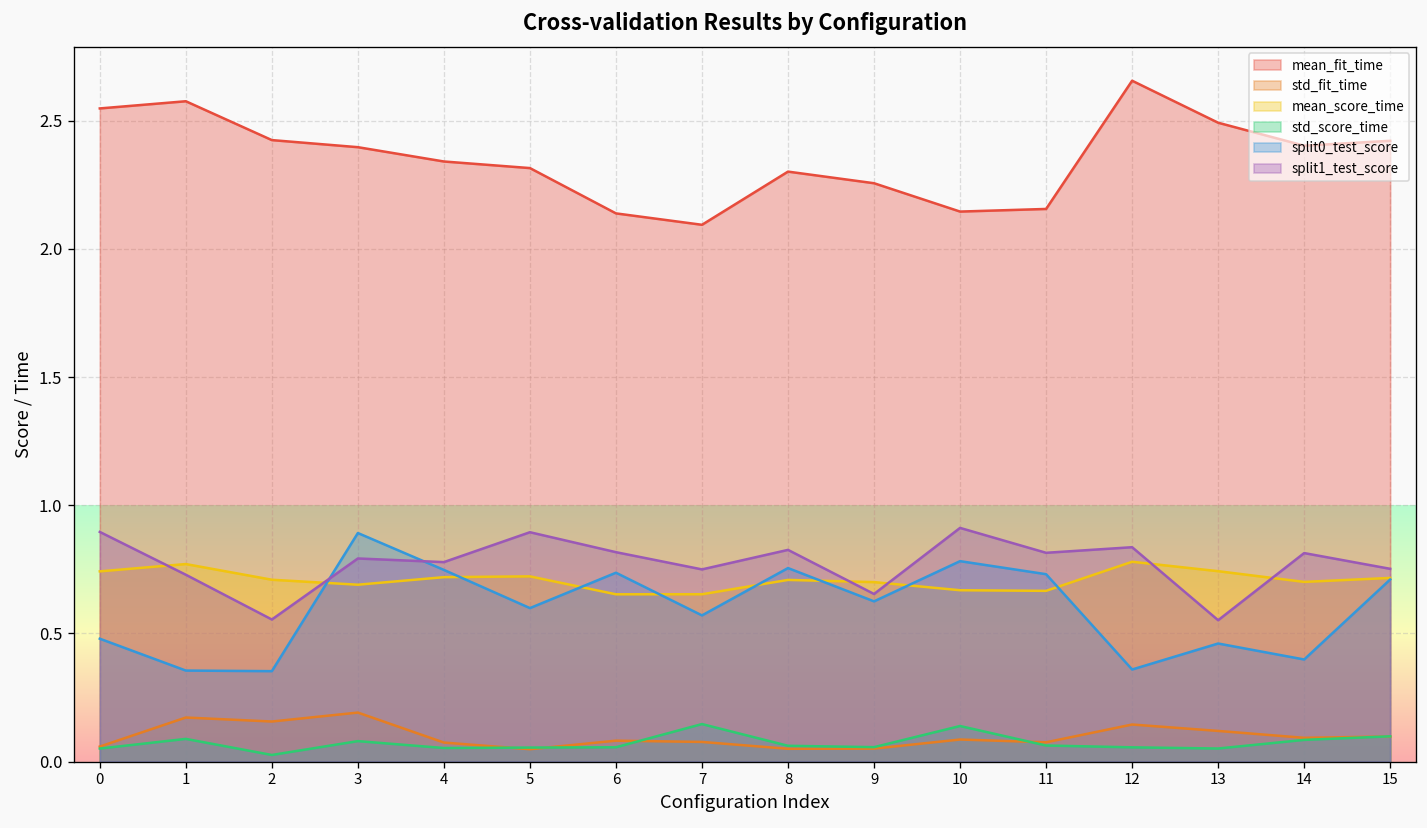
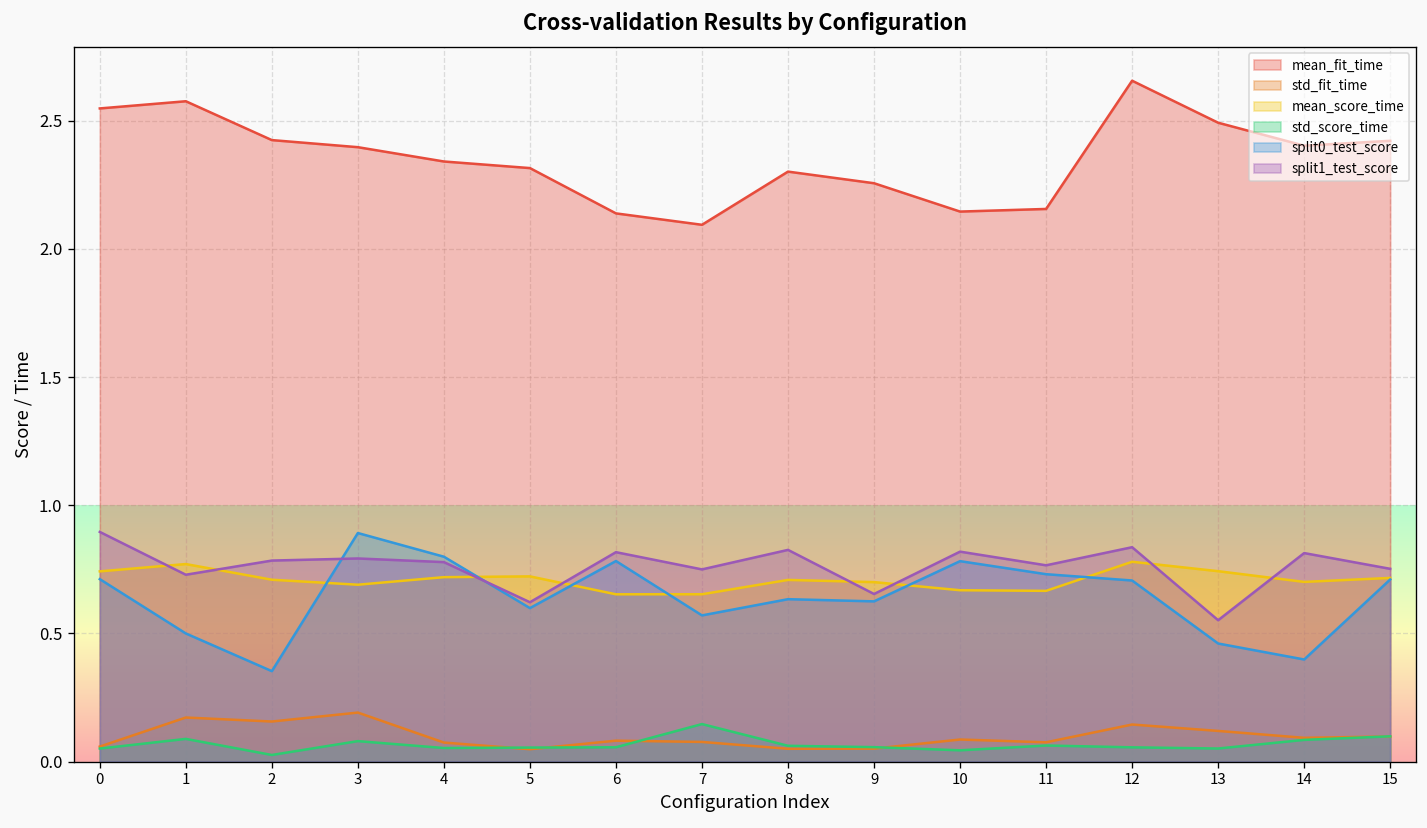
  {
    "std_score_time": {
      "1": 0.09,
      "2": 0.03,
      "3": 0.08,
      "4": 0.05,
      "6": 0.06,
      "7": 0.15,
-     "10": 0.14,
+     "10": 0.04,
      "11": 0.06,
      "12": 0.06,
      "13": 0.05
    },
    "split0_test_score": {
-     "0": 0.48,
-     "1": 0.36,
+     "0": 0.71,
+     "1": 0.50,
      "2": 0.35,
      "3": 0.89,
-     "4": 0.75,
+     "4": 0.80,
      "5": 0.60,
-     "6": 0.74,
+     "6": 0.78,
      "7": 0.57,
-     "8": 0.75,
+     "8": 0.63,
      "9": 0.63,
      "10": 0.78,
      "11": 0.73,
-     "12": 0.36,
+     "12": 0.71,
      "13": 0.46,
      "14": 0.40
    },
    "split1_test_score": {
      "0": 0.90,
      "1": 0.73,
-     "2": 0.55,
+     "2": 0.78,
      "3": 0.79,
      "4": 0.78,
-     "5": 0.89,
+     "5": 0.62,
      "6": 0.82,
      "7": 0.75,
      "8": 0.83,
      "9": 0.65,
-     "10": 0.91,
-     "11": 0.81,
+     "10": 0.82,
+     "11": 0.77,
      "12": 0.84,
      "13": 0.55,
      "14": 0.81,
      "15": 0.75
    }
  }
